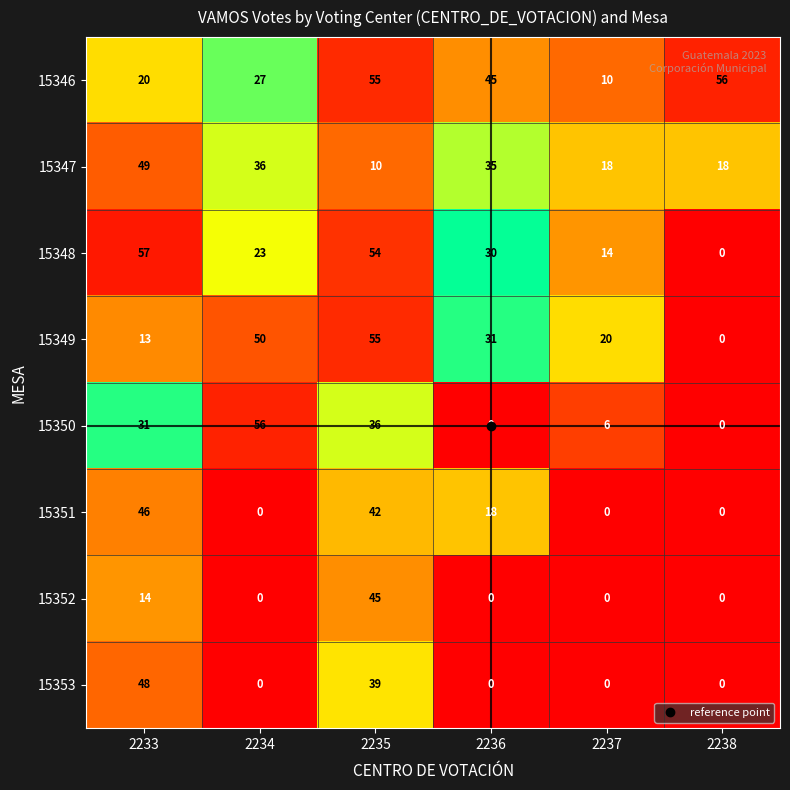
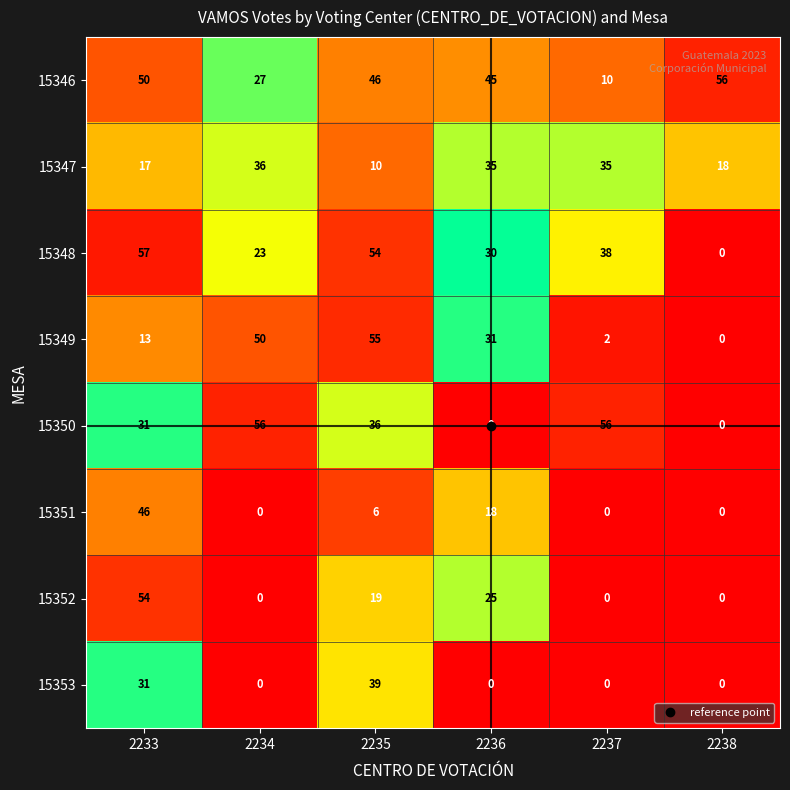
  {
    "15346": {
-     "2233": 20,
+     "2233": 50,
      "2234": 27,
-     "2235": 55,
+     "2235": 46,
      "2236": 45,
      "2237": 10
    },
    "15347": {
-     "2233": 49,
+     "2233": 17,
      "2234": 36,
      "2235": 10,
      "2236": 35,
-     "2237": 18,
+     "2237": 35,
      "2238": 18
    },
    "15348": {
      "2233": 57,
      "2234": 23,
      "2235": 54,
      "2236": 30,
-     "2237": 14,
+     "2237": 38,
      "2238": 0
    },
    "15349": {
      "2233": 13,
      "2234": 50,
      "2235": 55,
      "2236": 31,
-     "2237": 20,
+     "2237": 2,
      "2238": 0
    },
    "15350": {
      "2233": 31,
      "2234": 56,
      "2235": 36,
-     "2237": 6,
+     "2237": 56,
      "2238": 0
    },
    "15351": {
      "2233": 46,
      "2234": 0,
-     "2235": 42,
+     "2235": 6,
      "2236": 18,
      "2237": 0,
      "2238": 0
    },
    "15352": {
-     "2233": 14,
+     "2233": 54,
      "2234": 0,
-     "2235": 45,
-     "2236": 0,
+     "2235": 19,
+     "2236": 25,
      "2237": 0,
      "2238": 0
    },
    "15353": {
-     "2233": 48,
+     "2233": 31,
      "2234": 0,
      "2235": 39,
      "2236": 0,
      "2237": 0,
      "2238": 0
    }
  }
